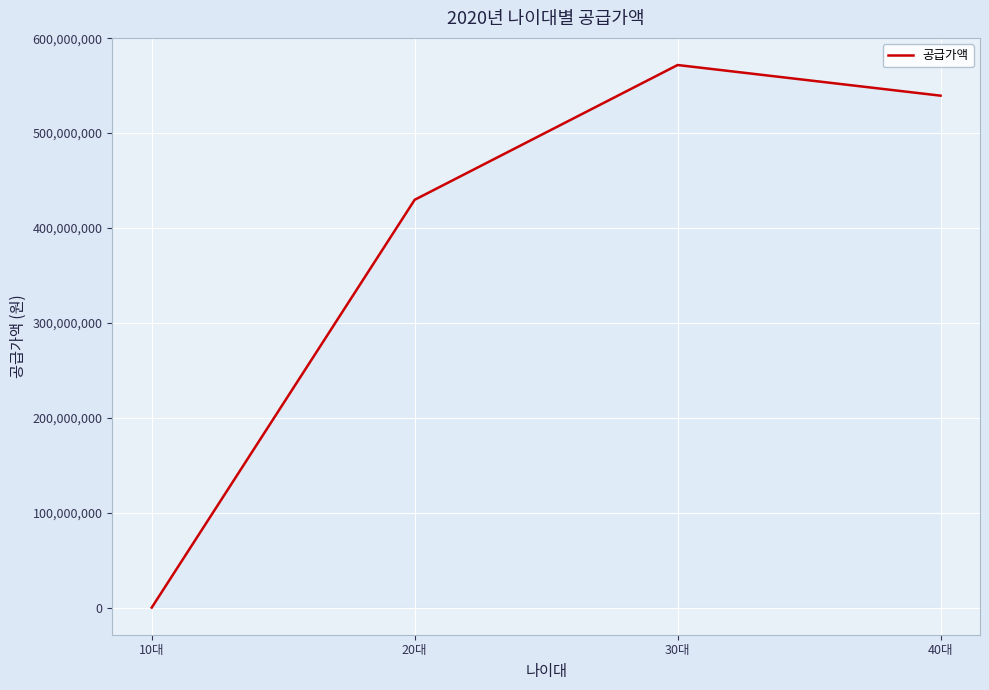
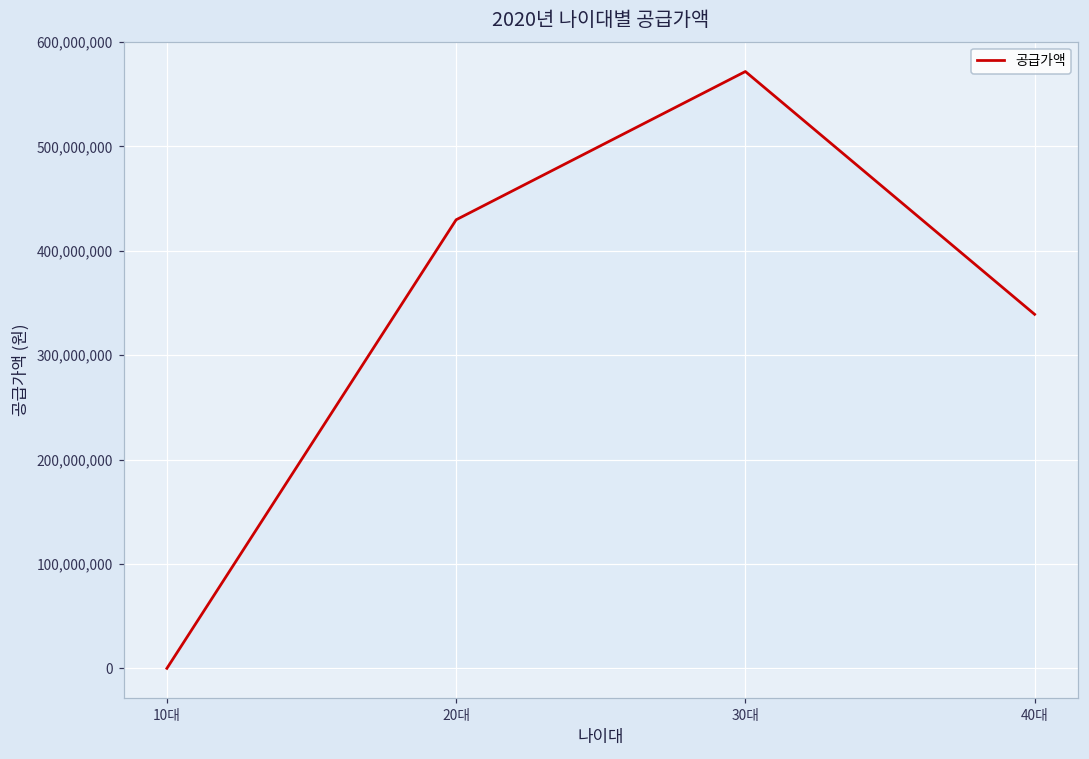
  {
    "10대": "0",
    "20대": "430,000,000",
    "30대": "570,000,000",
-   "40대": "540,000,000"
+   "40대": "340,000,000"
  }
